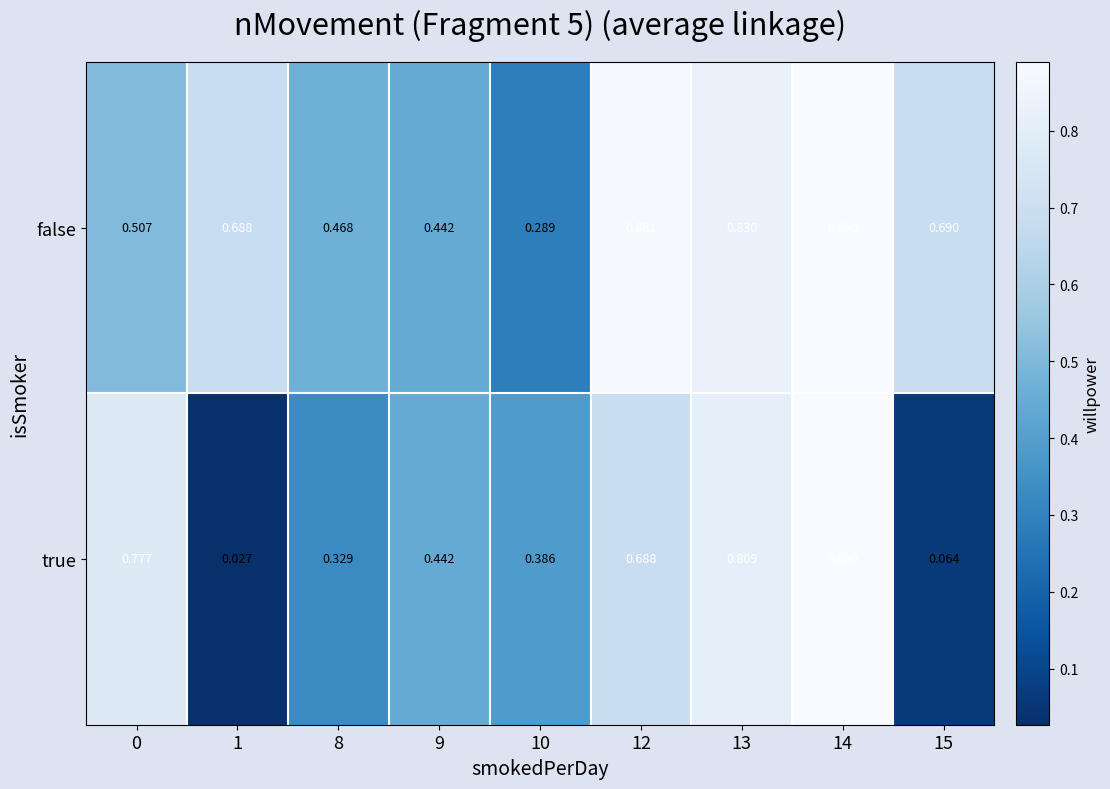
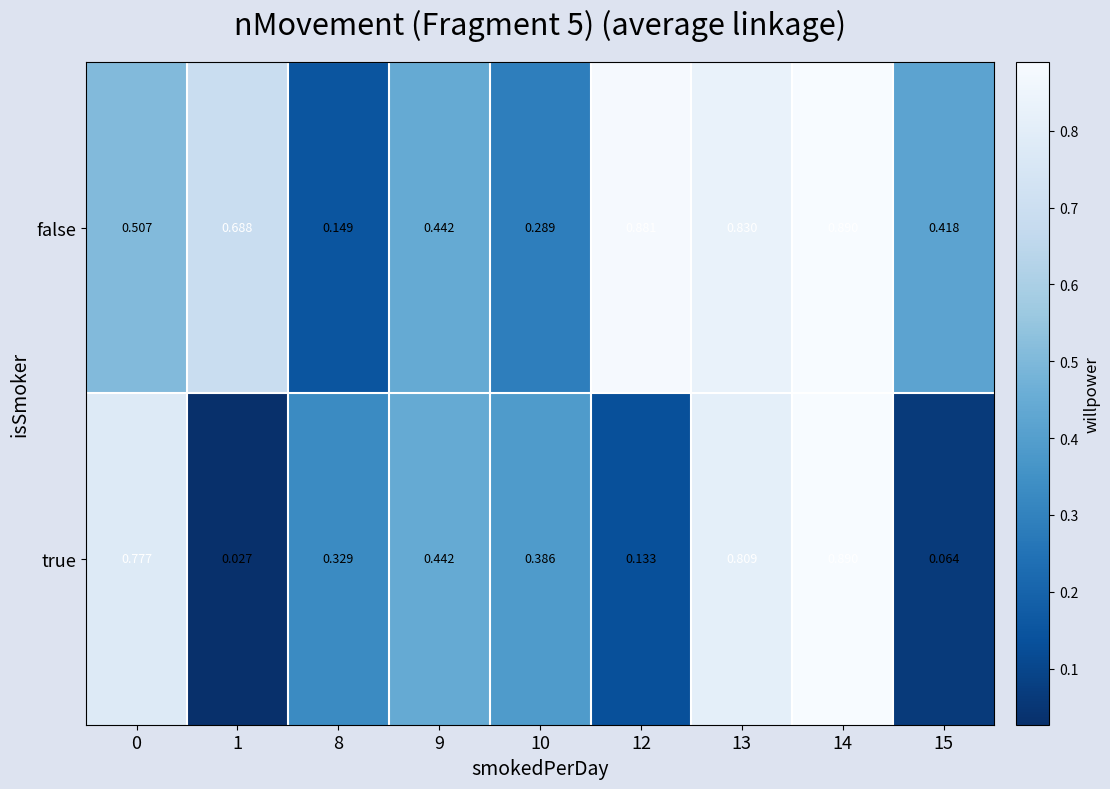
  {
    "false": {
      "0": 0.507,
      "1": 0.688,
-     "8": 0.468,
+     "8": 0.149,
      "9": 0.442,
      "10": 0.289,
-     "15": 0.690
+     "15": 0.418
    },
    "true": {
      "1": 0.027,
      "8": 0.329,
      "9": 0.442,
      "10": 0.386,
-     "12": 0.688,
+     "12": 0.133,
      "15": 0.064
    }
  }
